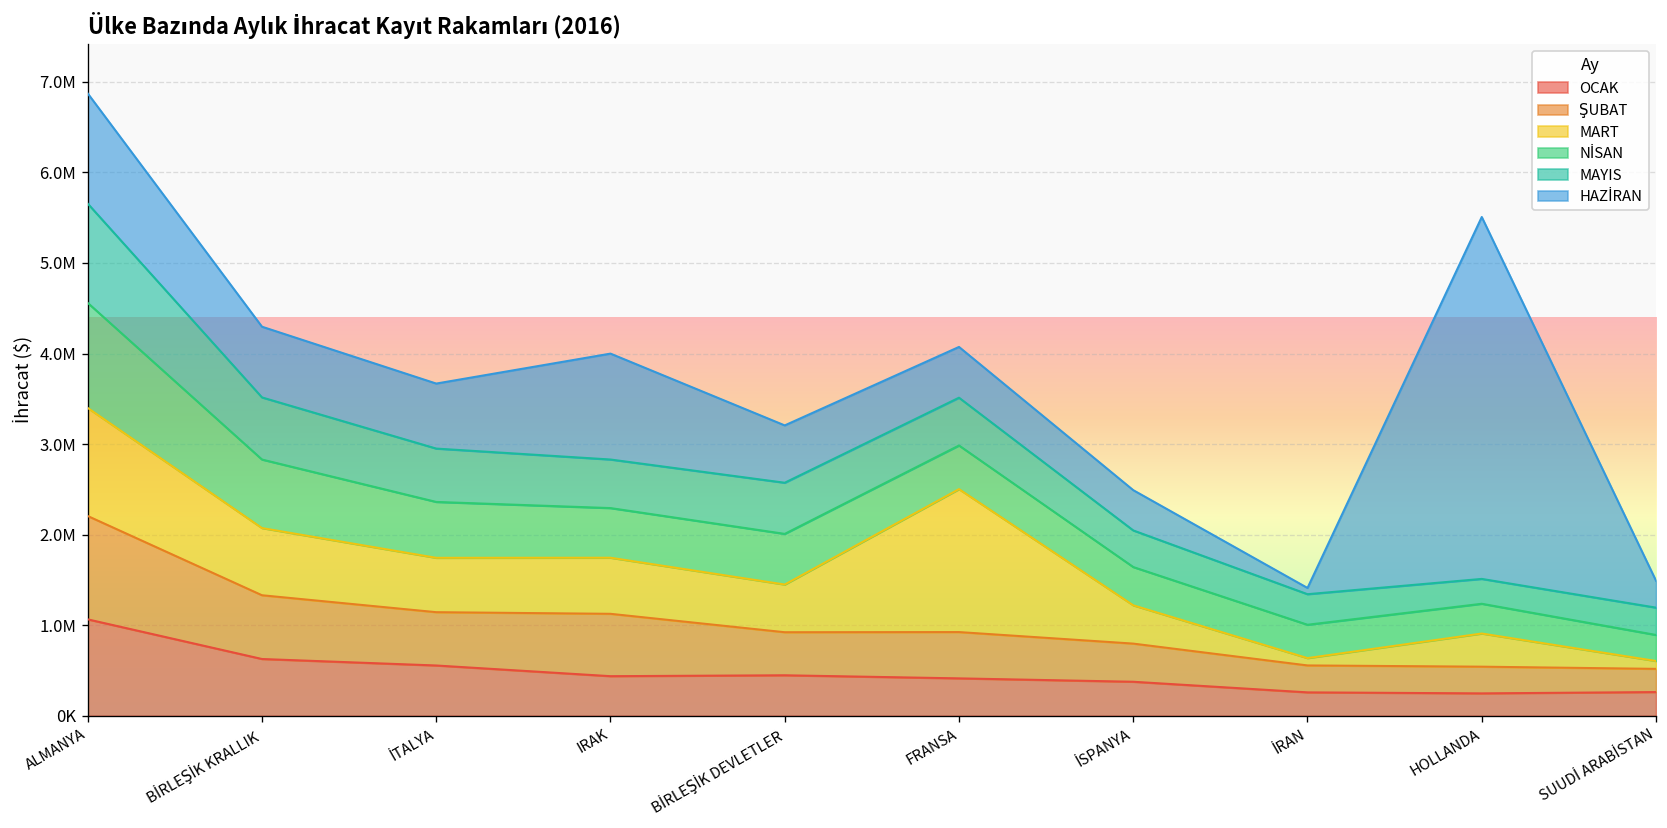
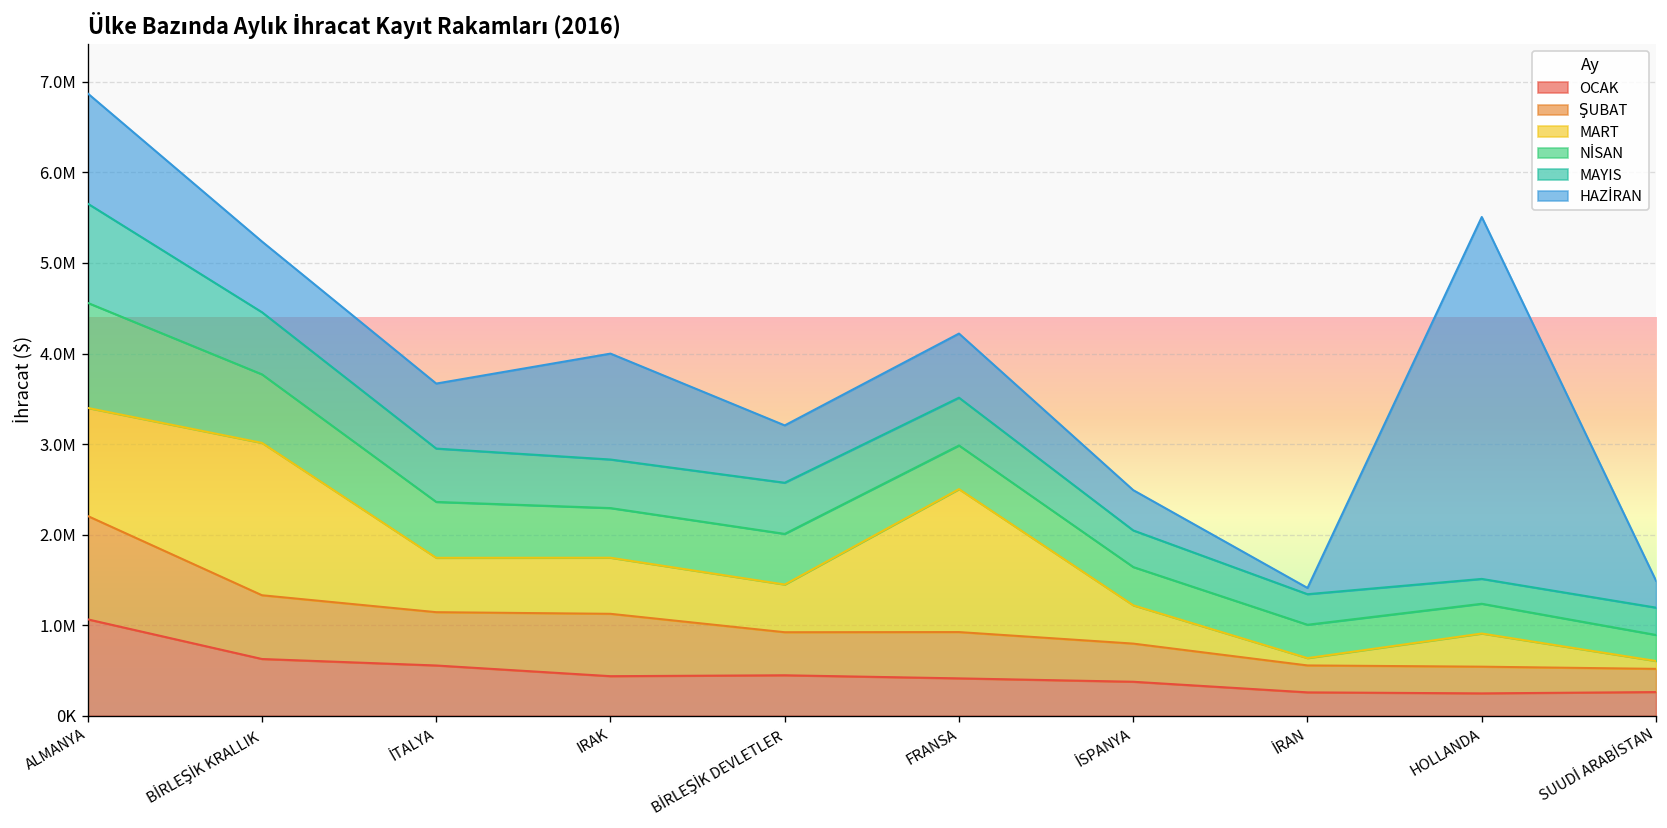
  {
    "MART": {
      "ALMANYA": 1200000,
-     "BİRLEŞİK KRALLIK": 700000,
+     "BİRLEŞİK KRALLIK": 1700000,
      "İTALYA": 600000,
      "IRAK": 600000,
      "BİRLEŞİK DEVLETLER": 500000,
      "FRANSA": 1600000,
      "İSPANYA": 400000,
      "İRAN": 100000,
      "HOLLANDA": 400000,
      "SUUDİ ARABİSTAN": 100000
    },
    "HAZİRAN": {
      "ALMANYA": 1200000,
      "BİRLEŞİK KRALLIK": 800000,
      "İTALYA": 700000,
      "IRAK": 1200000,
      "BİRLEŞİK DEVLETLER": 600000,
-     "FRANSA": 600000,
+     "FRANSA": 700000,
      "İSPANYA": 400000,
      "İRAN": 100000,
      "HOLLANDA": 4000000,
      "SUUDİ ARABİSTAN": 300000
    }
  }
